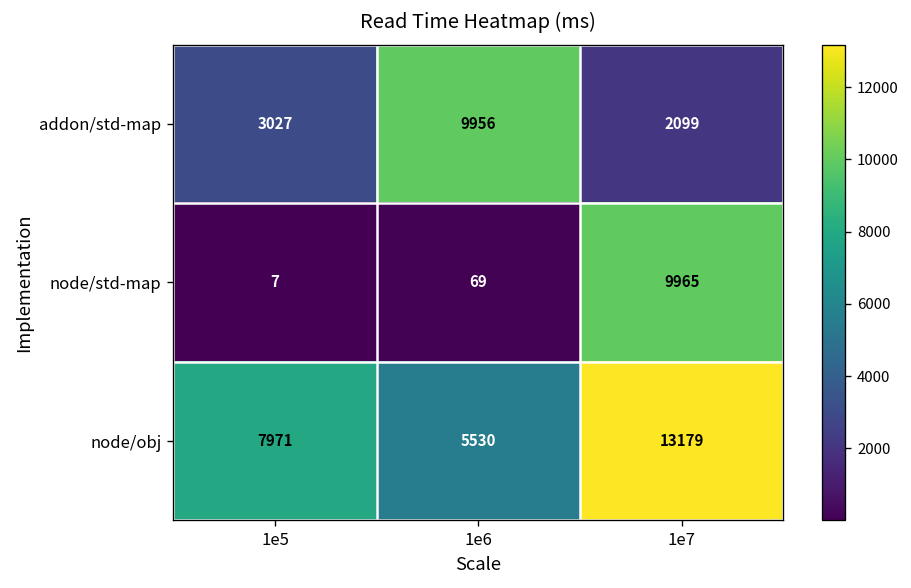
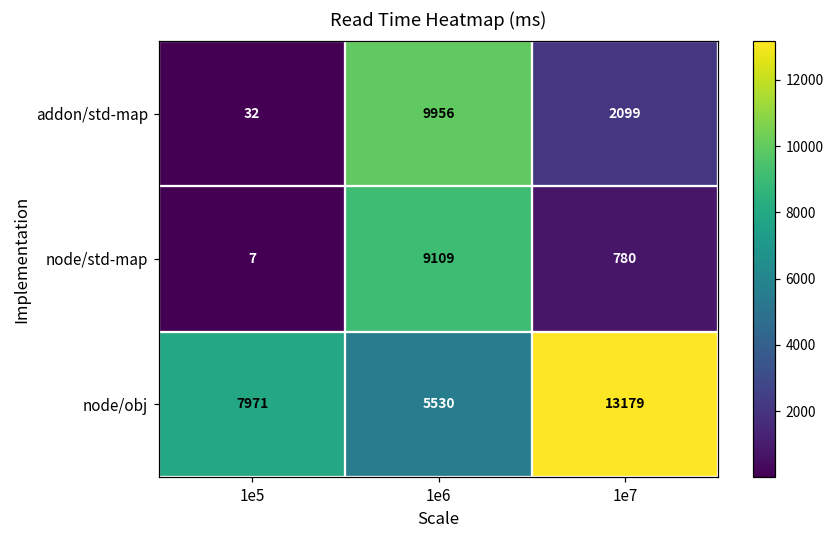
  {
    "addon/std-map": {
-     "1e5": 3027,
+     "1e5": 32,
      "1e6": 9956,
      "1e7": 2099
    },
    "node/std-map": {
      "1e5": 7,
-     "1e6": 69,
-     "1e7": 9965
+     "1e6": 9109,
+     "1e7": 780
    },
    "node/obj": {
      "1e5": 7971,
      "1e6": 5530,
      "1e7": 13179
    }
  }
